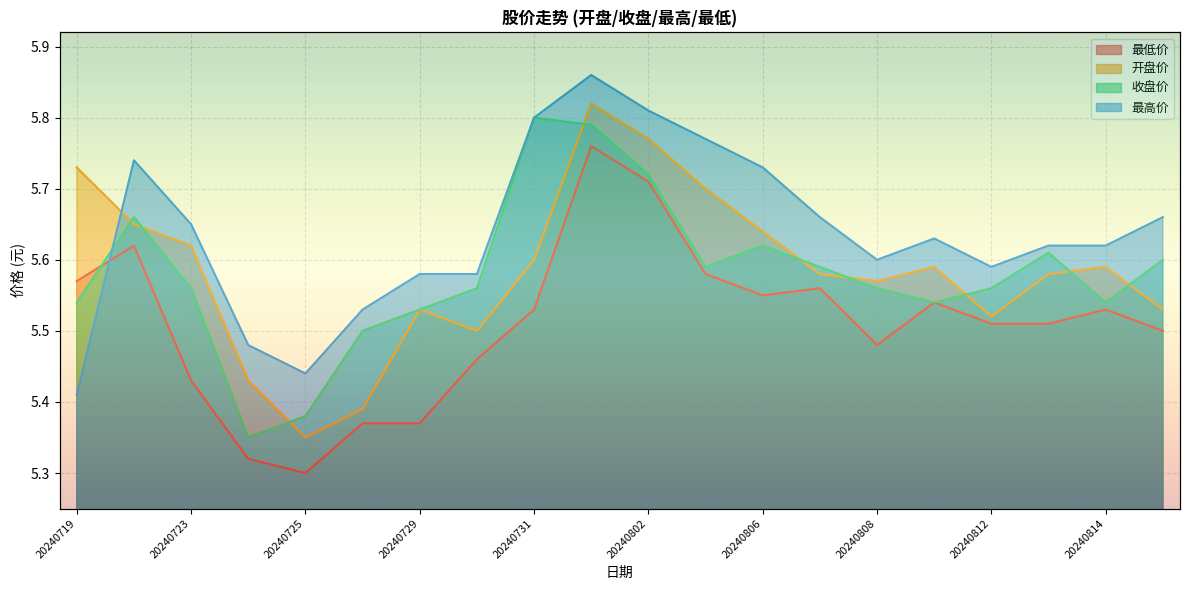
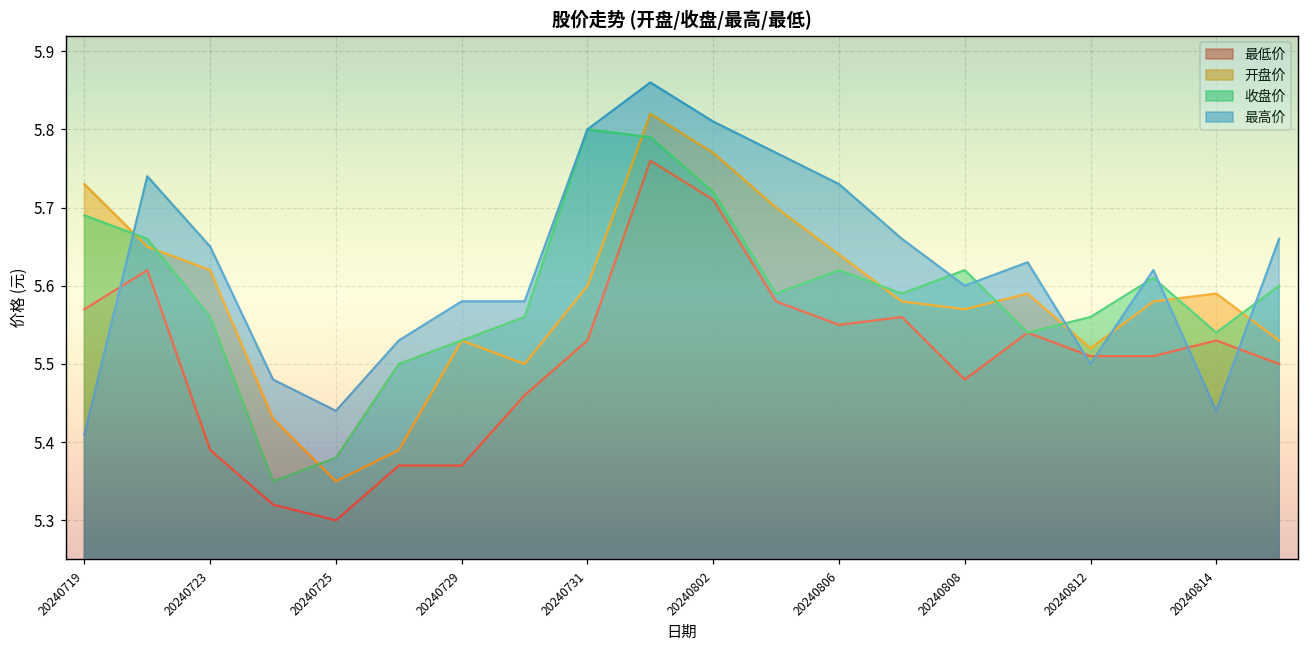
  {
    "最低价": {
      "20240719": 5.57,
-     "20240723": 5.43,
+     "20240723": 5.39,
      "20240725": 5.30,
      "20240729": 5.37,
      "20240731": 5.53,
      "20240802": 5.71,
      "20240806": 5.55,
      "20240808": 5.48,
      "20240812": 5.51,
      "20240814": 5.53
    },
    "开盘价": {
      "20240719": 5.73,
      "20240723": 5.62,
      "20240725": 5.35,
      "20240731": 5.60,
      "20240802": 5.77,
      "20240806": 5.64,
      "20240808": 5.57,
      "20240812": 5.52,
      "20240814": 5.59
    },
    "收盘价": {
-     "20240719": 5.54,
+     "20240719": 5.69,
      "20240723": 5.56,
      "20240725": 5.38,
      "20240802": 5.72,
      "20240806": 5.62,
-     "20240808": 5.56,
+     "20240808": 5.62,
      "20240812": 5.56,
      "20240814": 5.54
    },
    "最高价": {
      "20240719": 5.41,
      "20240723": 5.65,
      "20240725": 5.44,
      "20240729": 5.58,
      "20240802": 5.81,
      "20240806": 5.73,
      "20240808": 5.60,
-     "20240812": 5.59,
-     "20240814": 5.62
+     "20240812": 5.50,
+     "20240814": 5.44
    }
  }
